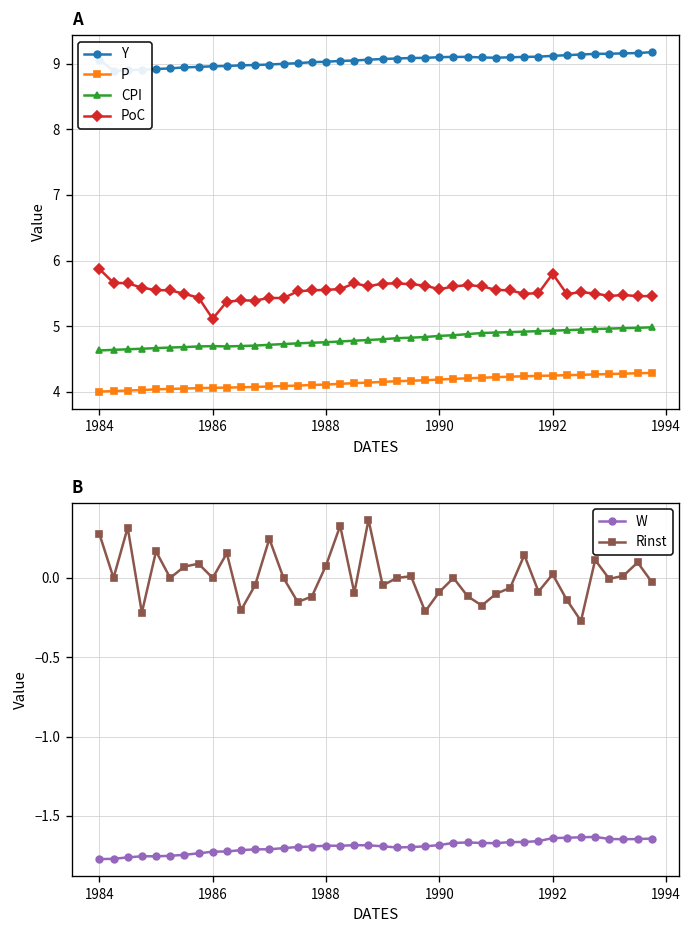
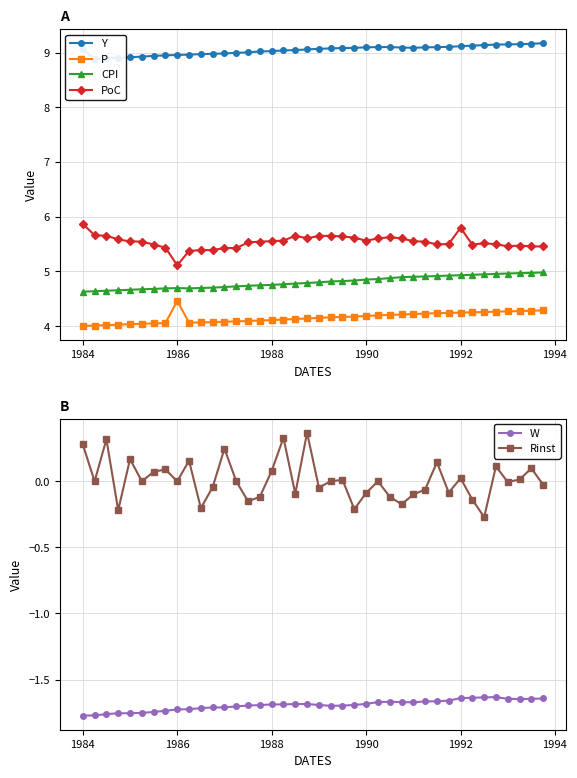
  {
    "A": {
      "Y": {
        "1986": 9.0,
        "1988": 9.0,
        "1990": 9.1,
        "1992": 9.1
      },
      "P": {
        "1984": 4.0,
-       "1986": 4.1,
+       "1986": 4.5,
        "1988": 4.1,
        "1990": 4.2,
        "1992": 4.2
      },
      "CPI": {
        "1984": 4.6,
        "1986": 4.7,
        "1988": 4.8,
        "1990": 4.9,
        "1992": 4.9
      },
      "PoC": {
        "1984": 5.9,
        "1986": 5.1,
        "1988": 5.6,
        "1990": 5.6,
        "1992": 5.8
      }
    },
    "B": {
      "W": {
        "1984": -1.77,
        "1986": -1.73,
        "1988": -1.69,
        "1990": -1.68,
        "1992": -1.64
      },
      "Rinst": {
        "1984": 0.28,
        "1986": 0.00,
        "1988": 0.08,
        "1990": -0.09,
        "1992": 0.02
      }
    }
  }
